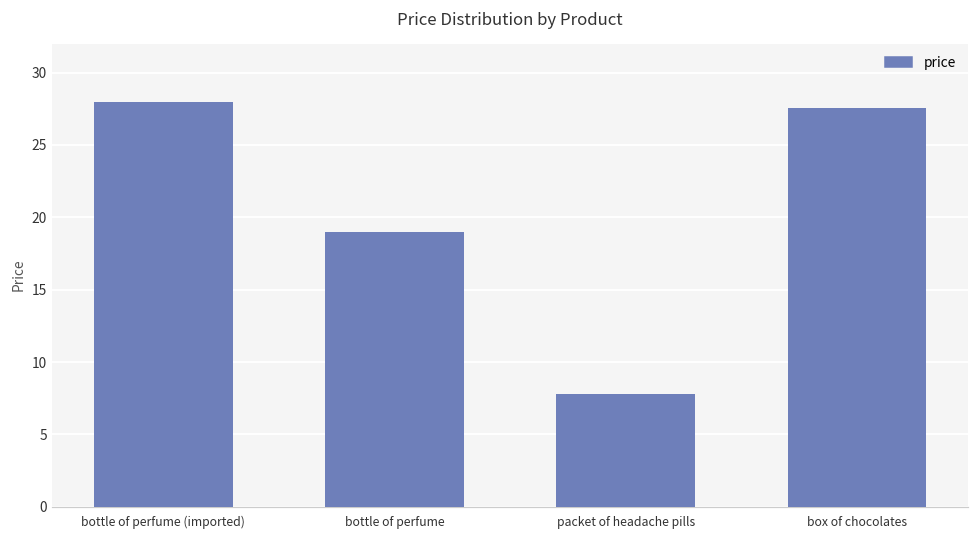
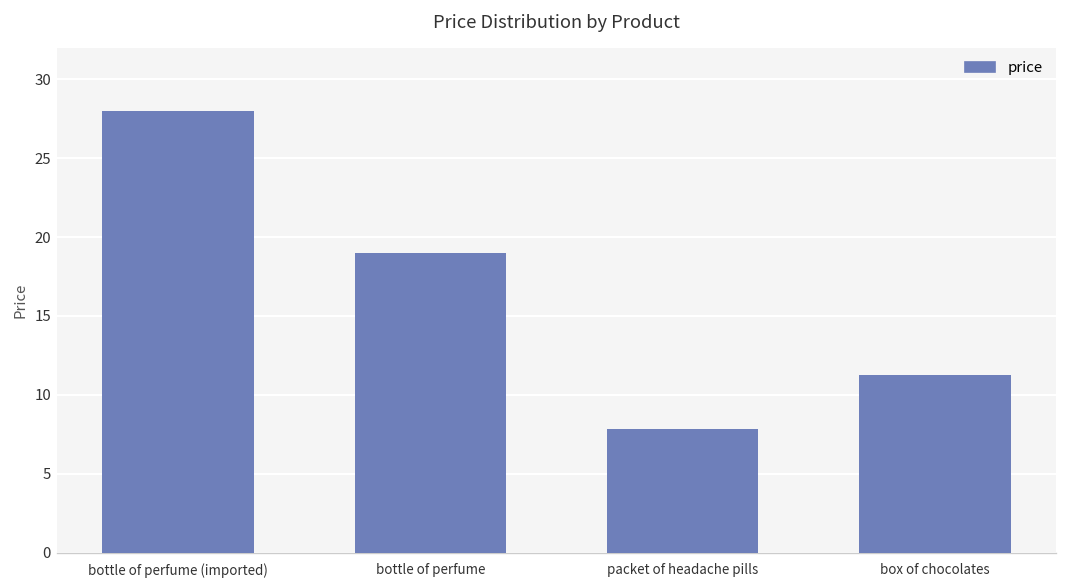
  {
    "bottle of perfume (imported)": 28.0,
    "bottle of perfume": 19.0,
    "packet of headache pills": 7.8,
-   "box of chocolates": 27.6
+   "box of chocolates": 11.3
  }
